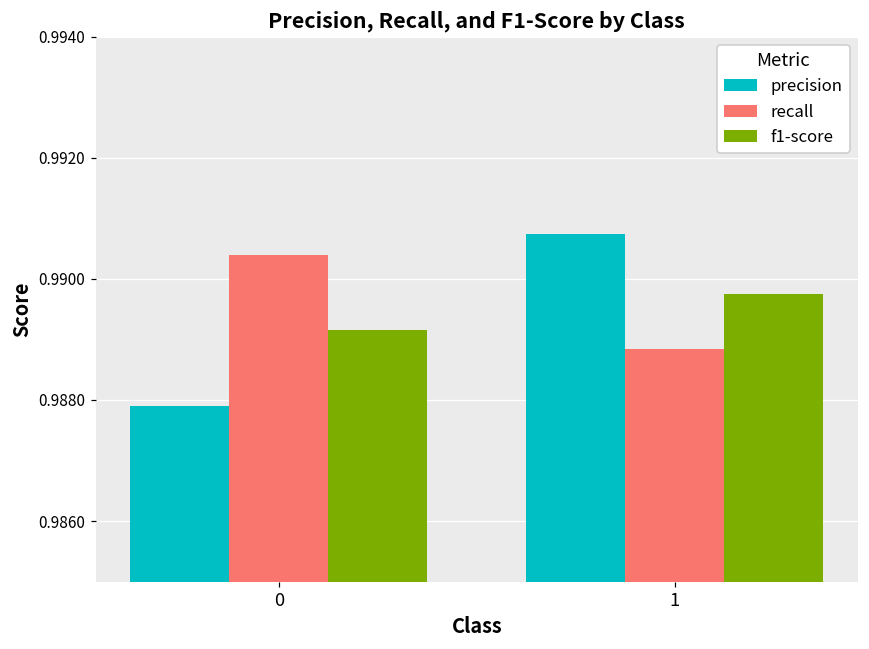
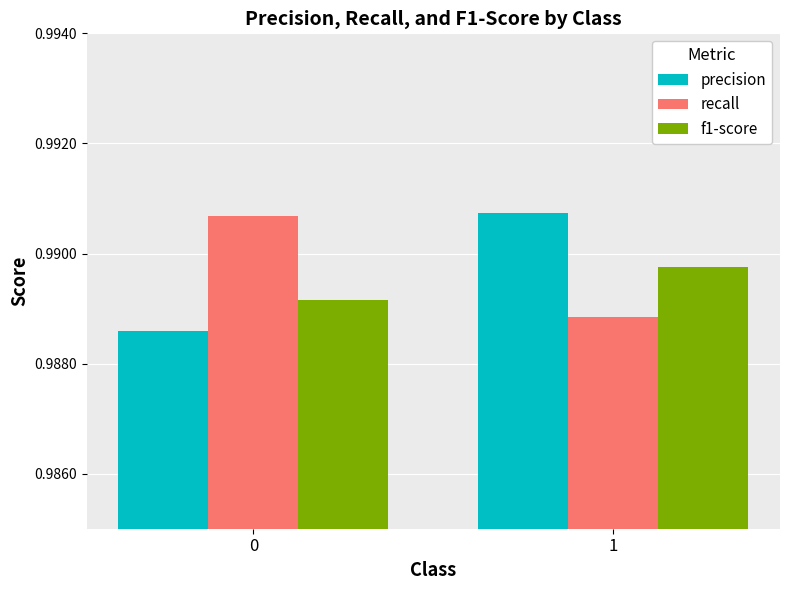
  {
    "precision": {
-     "0": 0.9879,
+     "0": 0.9886,
      "1": 0.9907
    },
    "recall": {
-     "0": 0.9904,
+     "0": 0.9907,
      "1": 0.9888
    },
    "f1-score": {
      "0": 0.9891,
      "1": 0.9897
    }
  }
